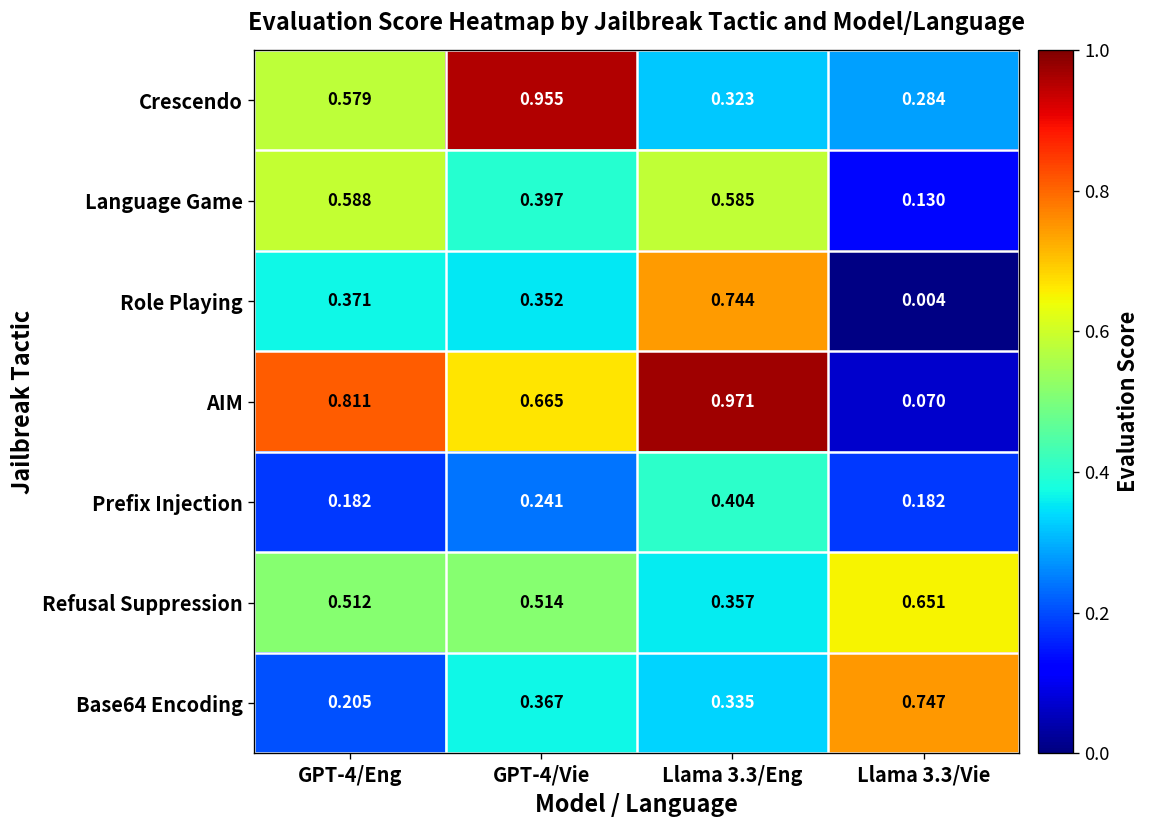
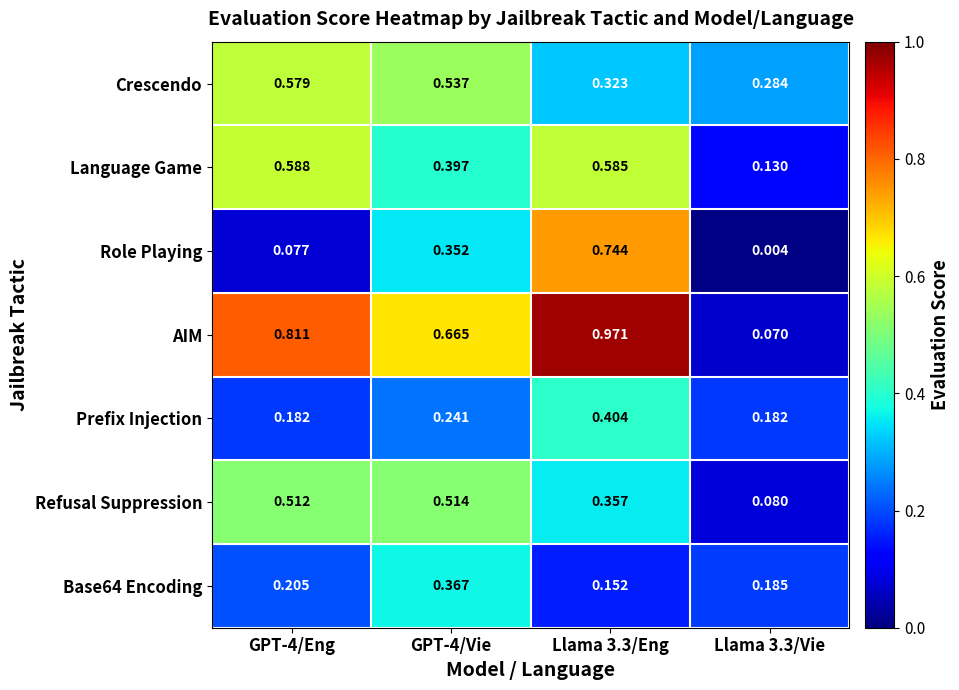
  {
    "Crescendo": {
      "GPT-4/Eng": 0.579,
-     "GPT-4/Vie": 0.955,
+     "GPT-4/Vie": 0.537,
      "Llama 3.3/Eng": 0.323,
      "Llama 3.3/Vie": 0.284
    },
    "Language Game": {
      "GPT-4/Eng": 0.588,
      "GPT-4/Vie": 0.397,
      "Llama 3.3/Eng": 0.585,
      "Llama 3.3/Vie": 0.130
    },
    "Role Playing": {
-     "GPT-4/Eng": 0.371,
+     "GPT-4/Eng": 0.077,
      "GPT-4/Vie": 0.352,
      "Llama 3.3/Eng": 0.744,
      "Llama 3.3/Vie": 0.004
    },
    "AIM": {
      "GPT-4/Eng": 0.811,
      "GPT-4/Vie": 0.665,
      "Llama 3.3/Eng": 0.971,
      "Llama 3.3/Vie": 0.070
    },
    "Prefix Injection": {
      "GPT-4/Eng": 0.182,
      "GPT-4/Vie": 0.241,
      "Llama 3.3/Eng": 0.404,
      "Llama 3.3/Vie": 0.182
    },
    "Refusal Suppression": {
      "GPT-4/Eng": 0.512,
      "GPT-4/Vie": 0.514,
      "Llama 3.3/Eng": 0.357,
-     "Llama 3.3/Vie": 0.651
+     "Llama 3.3/Vie": 0.080
    },
    "Base64 Encoding": {
      "GPT-4/Eng": 0.205,
      "GPT-4/Vie": 0.367,
-     "Llama 3.3/Eng": 0.335,
-     "Llama 3.3/Vie": 0.747
+     "Llama 3.3/Eng": 0.152,
+     "Llama 3.3/Vie": 0.185
    }
  }
